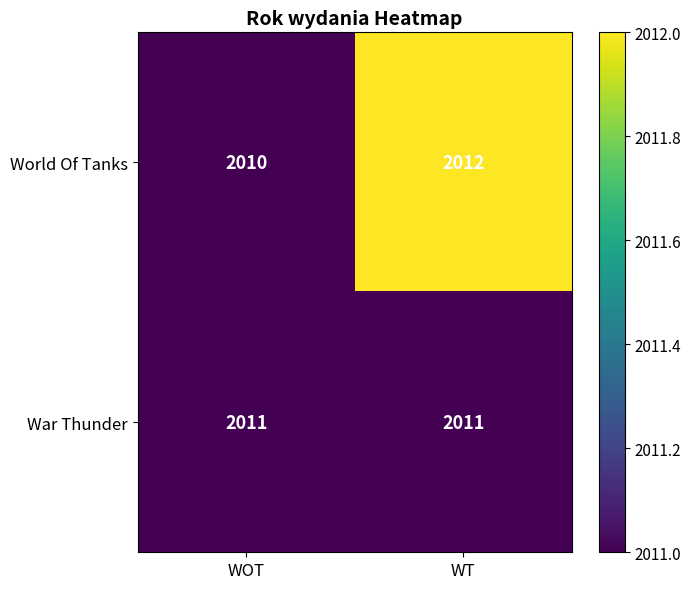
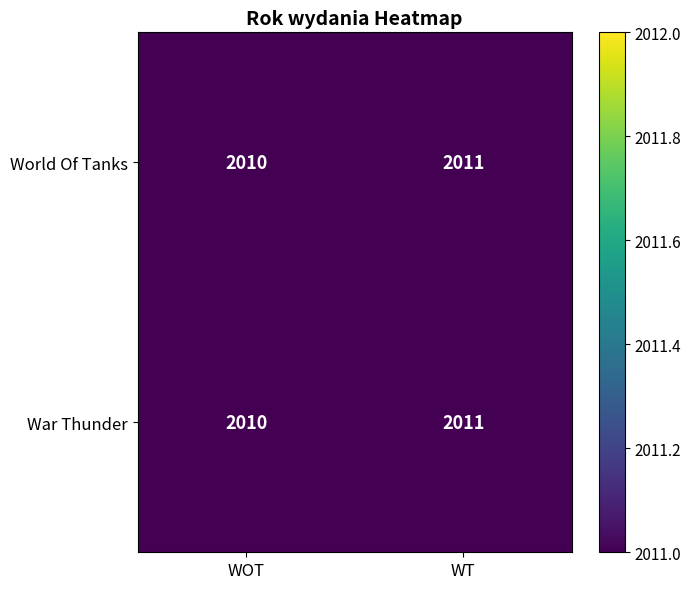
  {
    "World Of Tanks": {
      "WOT": 2010,
-     "WT": 2012
+     "WT": 2011
    },
    "War Thunder": {
-     "WOT": 2011,
+     "WOT": 2010,
      "WT": 2011
    }
  }
